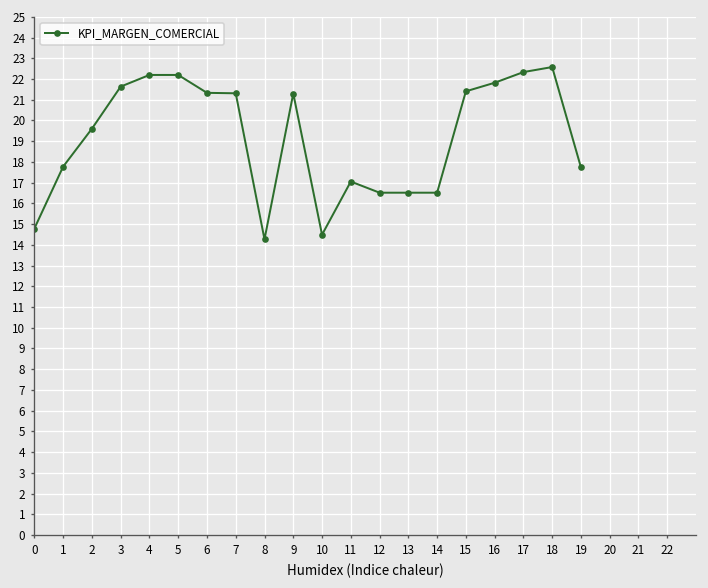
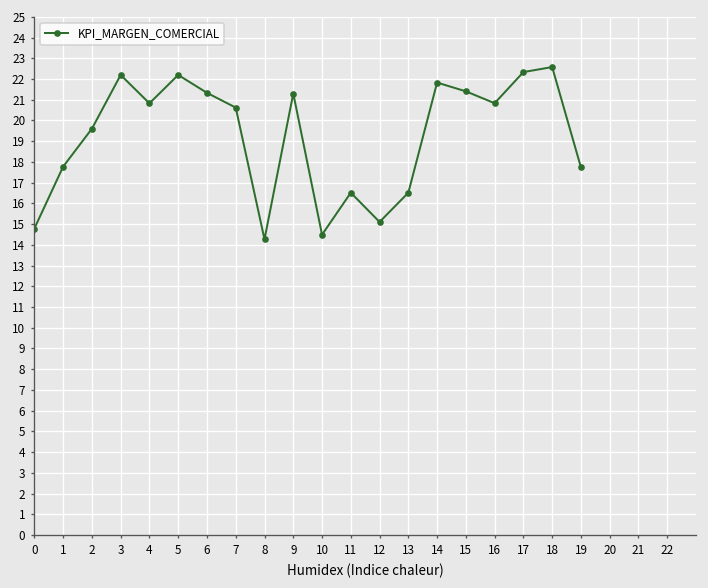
  {
    "0": 14.8,
    "1": 17.8,
    "2": 19.6,
-   "3": 21.6,
-   "4": 22.2,
+   "3": 22.2,
+   "4": 20.8,
    "5": 22.2,
    "6": 21.3,
-   "7": 21.3,
+   "7": 20.6,
    "8": 14.3,
    "9": 21.3,
    "10": 14.5,
-   "11": 17.1,
-   "12": 16.5,
+   "11": 16.5,
+   "12": 15.1,
    "13": 16.5,
-   "14": 16.5,
+   "14": 21.8,
    "15": 21.4,
-   "16": 21.8,
+   "16": 20.8,
    "17": 22.3,
    "18": 22.6,
    "19": 17.7
  }
